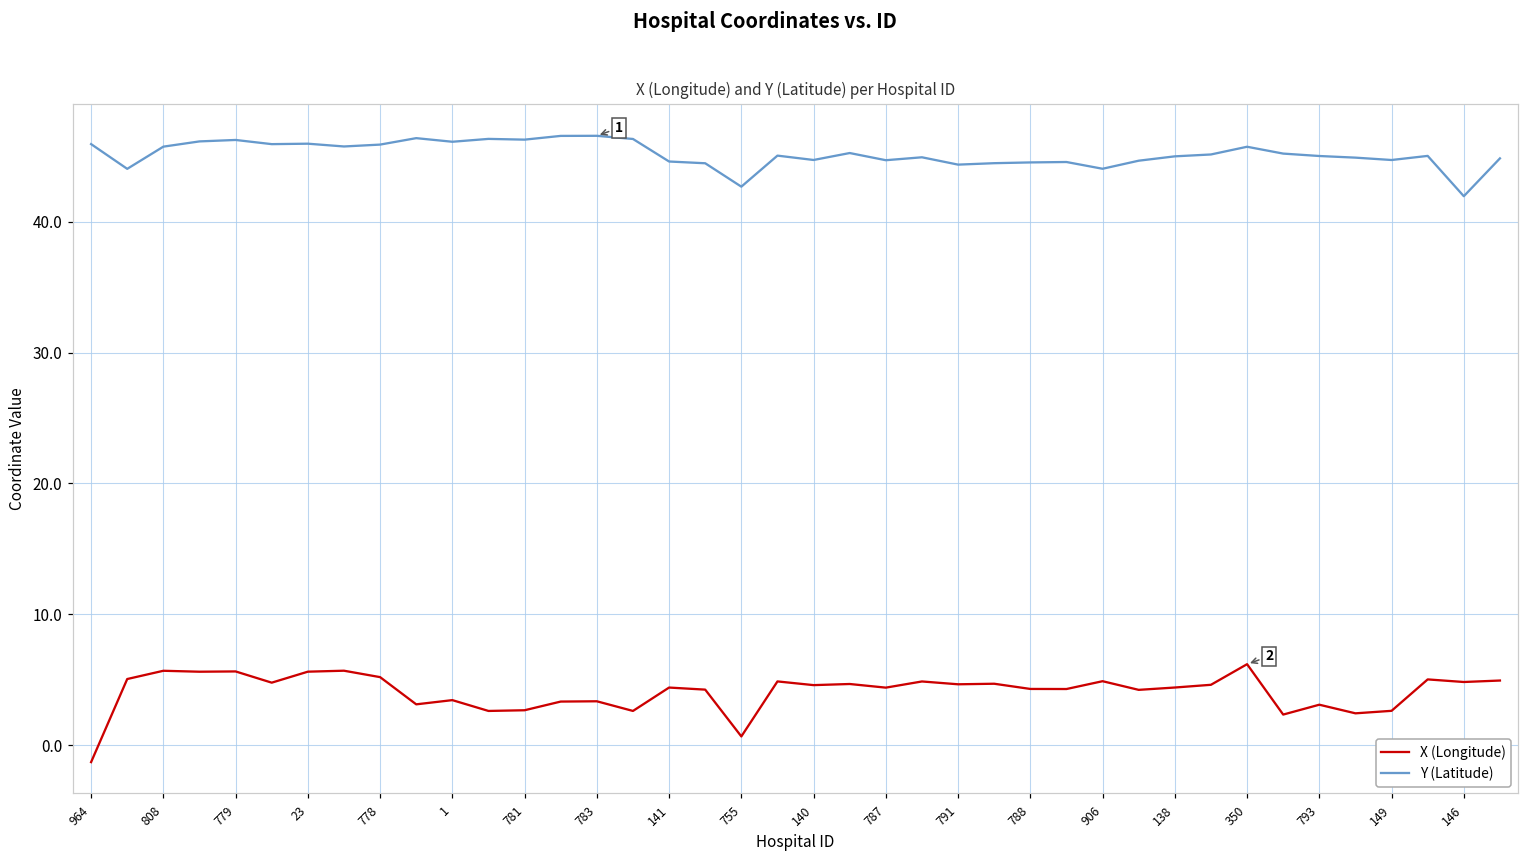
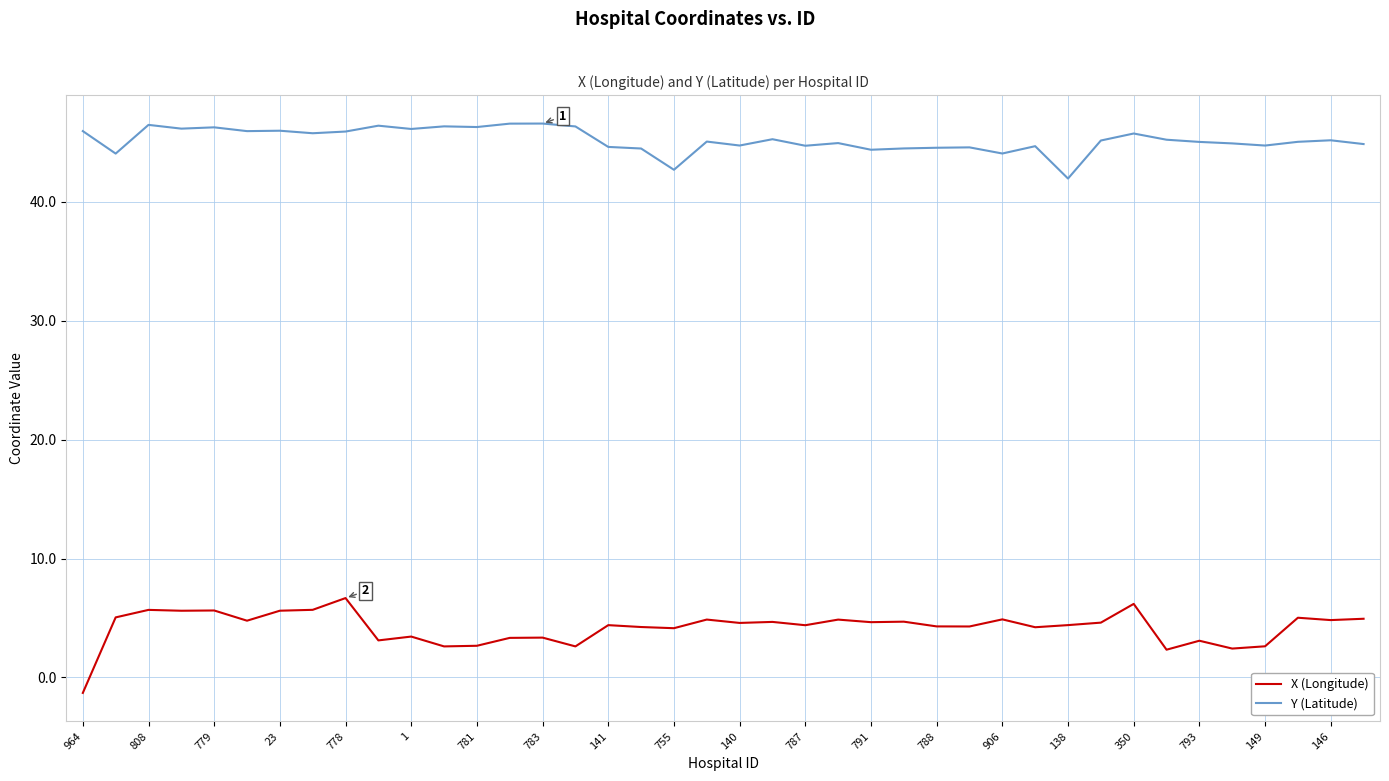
  {
    "X (Longitude)": {
      "964": -1.3,
      "808": 5.7,
      "779": 5.6,
-     "778": 5.2,
+     "778": 6.7,
      "781": 2.7,
      "783": 3.3,
      "141": 4.4,
-     "755": 0.7,
+     "755": 4.1,
      "140": 4.6,
      "787": 4.4,
      "791": 4.6,
      "788": 4.3,
      "906": 4.9,
      "138": 4.4,
      "350": 6.2,
      "793": 3.1,
      "149": 2.6,
      "146": 4.8
    },
    "Y (Latitude)": {
      "964": 45.9,
-     "808": 45.7,
+     "808": 46.5,
      "779": 46.3,
      "778": 45.9,
      "781": 46.3,
      "141": 44.6,
      "755": 42.7,
      "140": 44.7,
      "787": 44.7,
      "791": 44.4,
      "788": 44.5,
      "906": 44.1,
-     "138": 45.0,
+     "138": 42.0,
      "350": 45.7,
      "793": 45.0,
      "149": 44.7,
-     "146": 42.0
+     "146": 45.2
    }
  }
